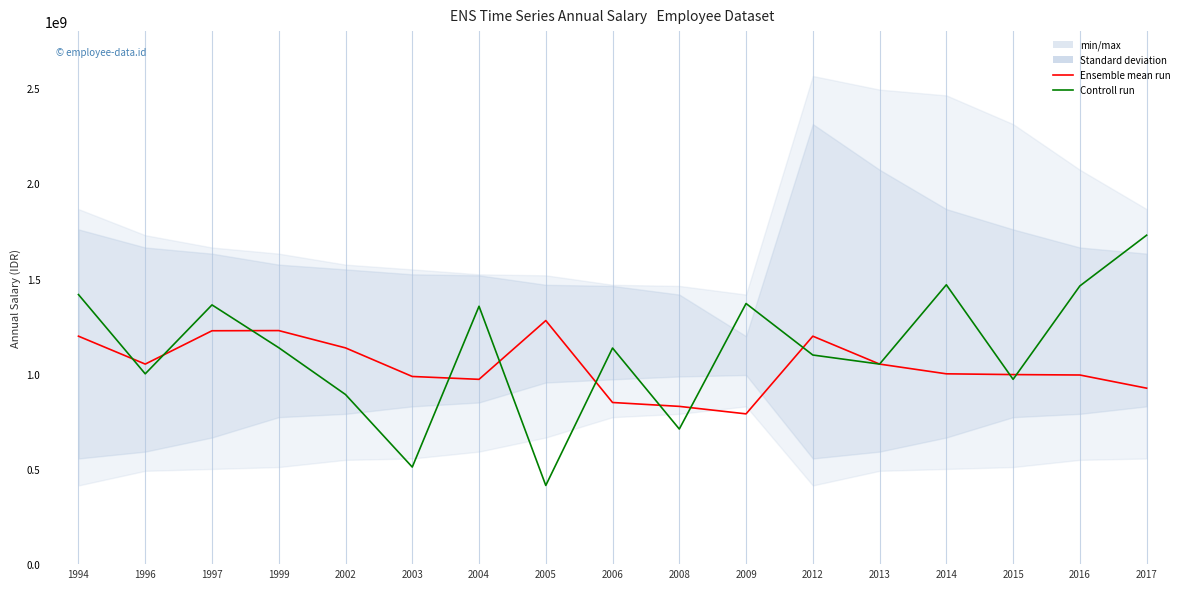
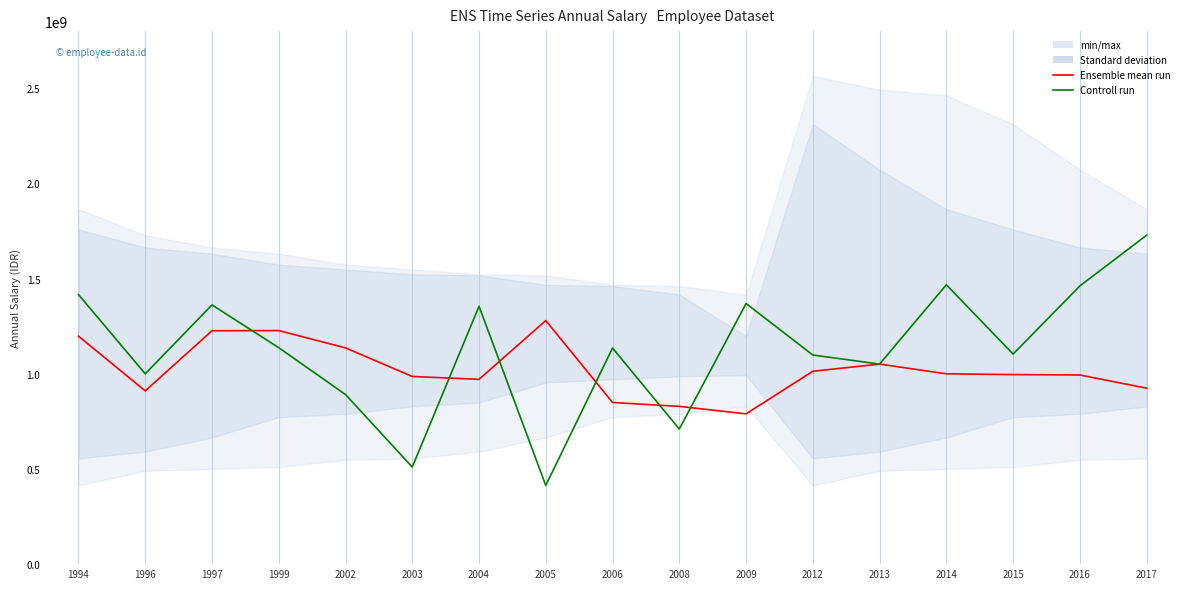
  {
    "Ensemble mean run": {
      "1994": 1200000000,
-     "1996": 1050000000,
+     "1996": 910000000,
      "1997": 1230000000,
      "1999": 1230000000,
      "2002": 1140000000,
      "2003": 990000000,
      "2004": 970000000,
      "2005": 1280000000,
      "2006": 850000000,
      "2008": 830000000,
      "2009": 790000000,
-     "2012": 1200000000,
+     "2012": 1010000000,
      "2014": 1000000000,
      "2015": 1000000000,
      "2016": 990000000,
      "2017": 920000000
    },
    "Controll run": {
      "1994": 1420000000,
      "1996": 1000000000,
      "1997": 1360000000,
      "1999": 1140000000,
      "2002": 890000000,
      "2003": 510000000,
      "2004": 1350000000,
      "2005": 410000000,
      "2006": 1140000000,
      "2008": 710000000,
      "2009": 1370000000,
      "2012": 1100000000,
      "2014": 1470000000,
-     "2015": 970000000,
+     "2015": 1100000000,
      "2016": 1460000000,
      "2017": 1730000000
    }
  }
